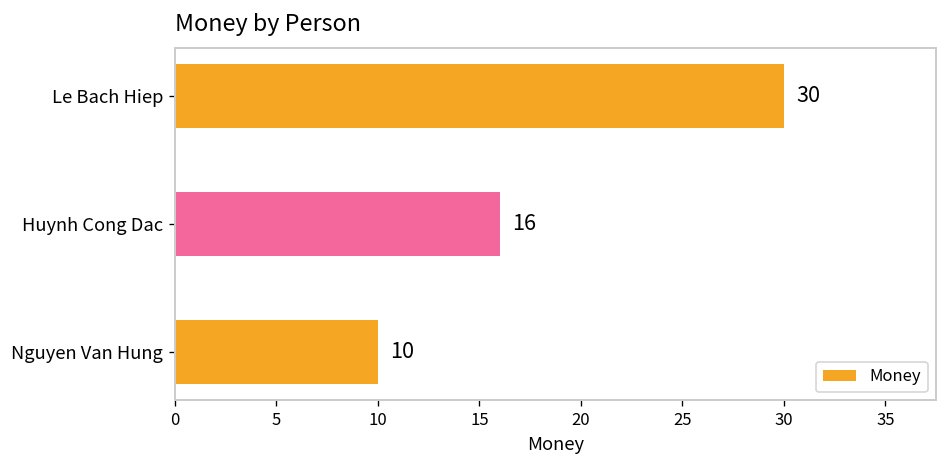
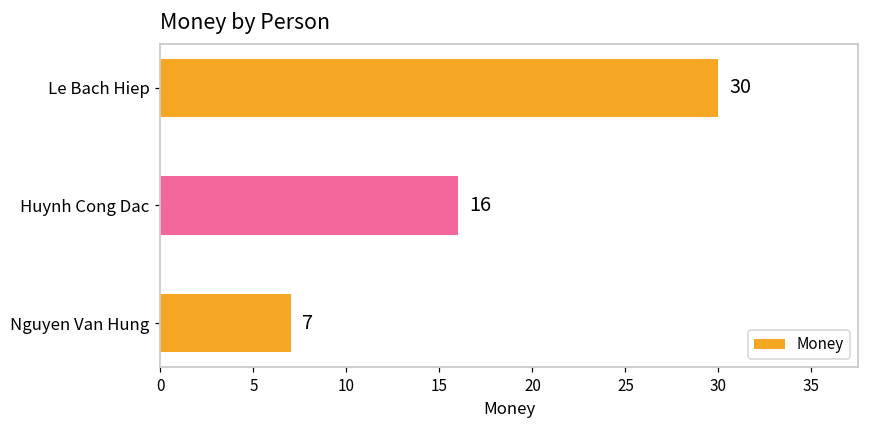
  {
    "Le Bach Hiep": 30,
    "Huynh Cong Dac": 16,
-   "Nguyen Van Hung": 10
+   "Nguyen Van Hung": 7
  }
